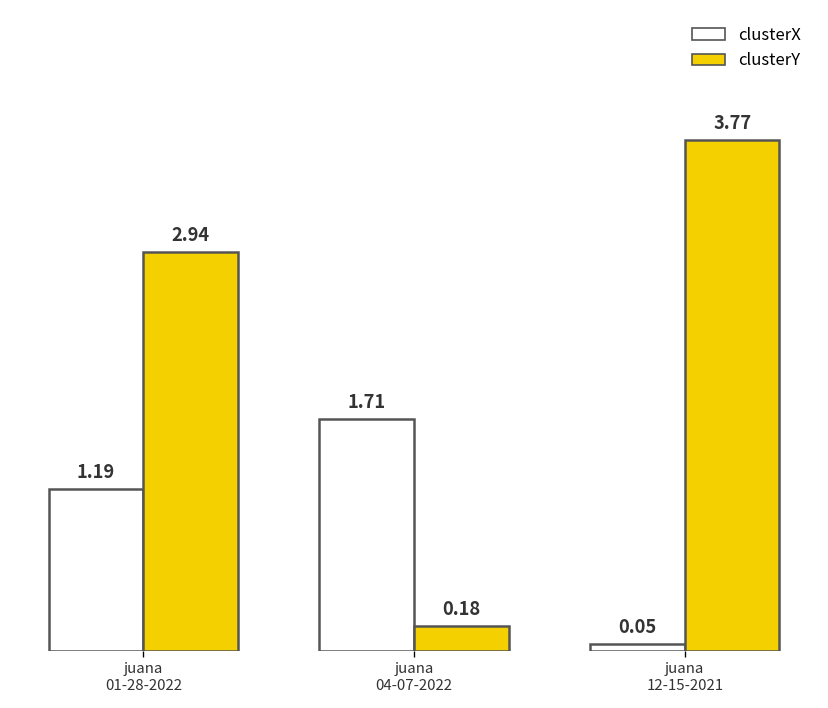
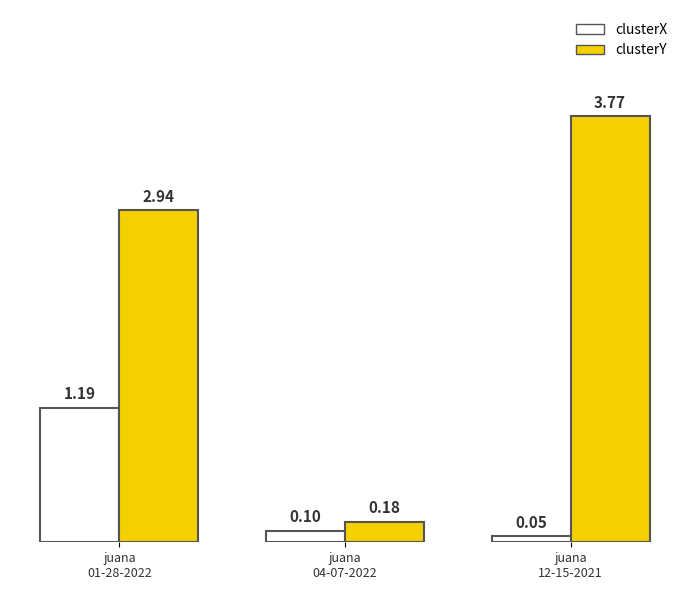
  {
    "clusterX": {
      "juana 01-28-2022": 1.19,
-     "juana 04-07-2022": 1.71,
+     "juana 04-07-2022": 0.10,
      "juana 12-15-2021": 0.05
    },
    "clusterY": {
      "juana 01-28-2022": 2.94,
      "juana 04-07-2022": 0.18,
      "juana 12-15-2021": 3.77
    }
  }
